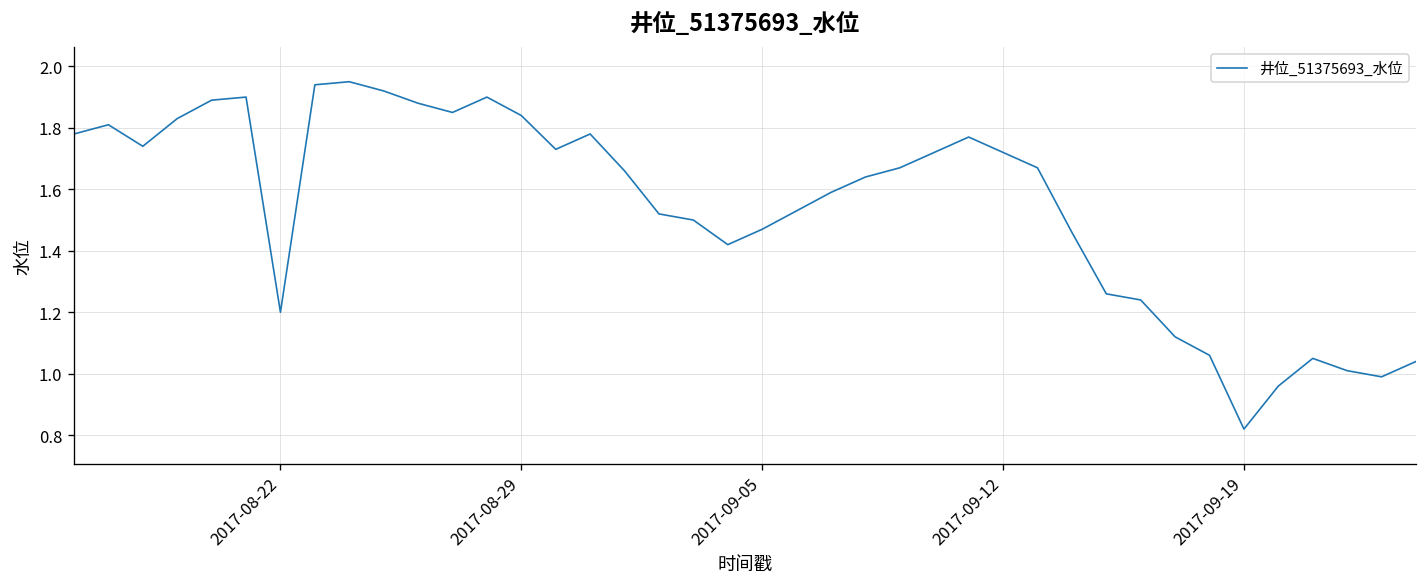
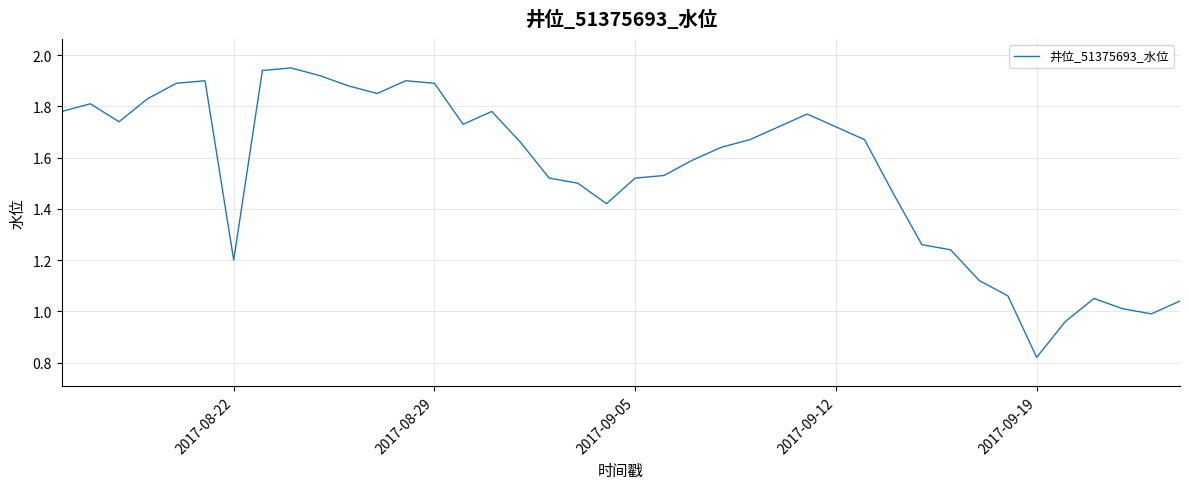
  {
    "2017-08-22": 1.20,
-   "2017-08-29": 1.84,
-   "2017-09-05": 1.47,
+   "2017-08-29": 1.89,
+   "2017-09-05": 1.52,
    "2017-09-12": 1.72,
    "2017-09-19": 0.82
  }
